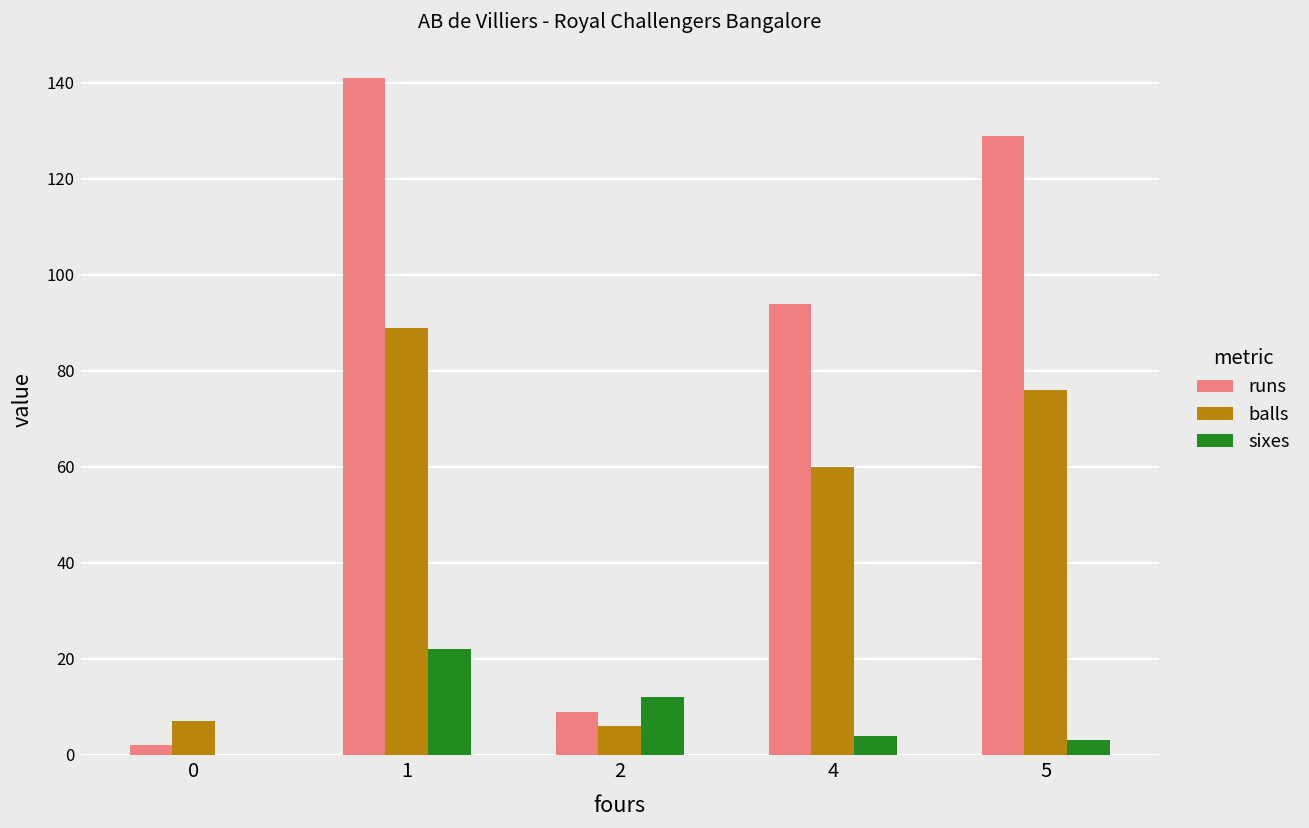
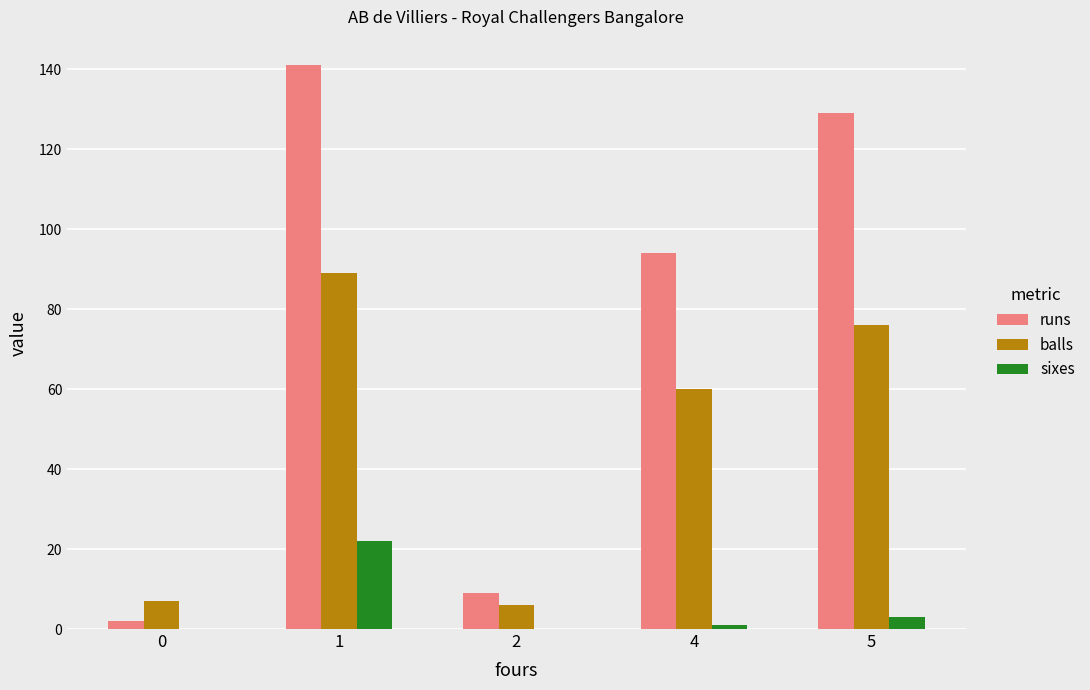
  {
    "runs": {
      "0": 2,
      "1": 141,
      "2": 9,
      "4": 94,
      "5": 129
    },
    "balls": {
      "0": 7,
      "1": 89,
      "2": 6,
      "4": 60,
      "5": 76
    },
    "sixes": {
      "0": 0,
      "1": 22,
-     "2": 12,
-     "4": 4,
+     "2": 0,
+     "4": 1,
      "5": 3
    }
  }
